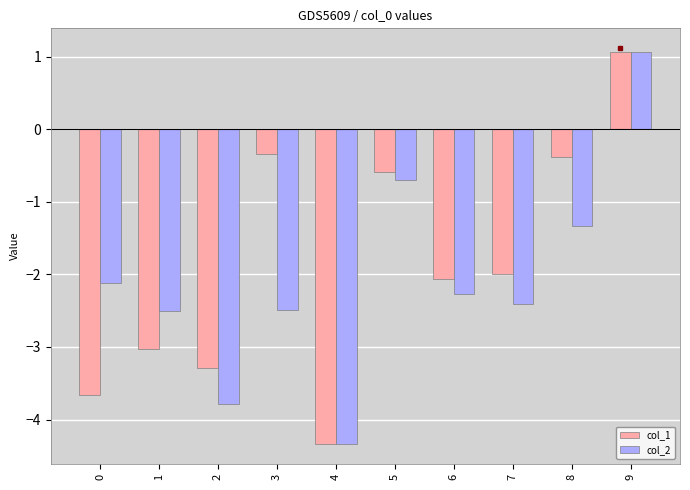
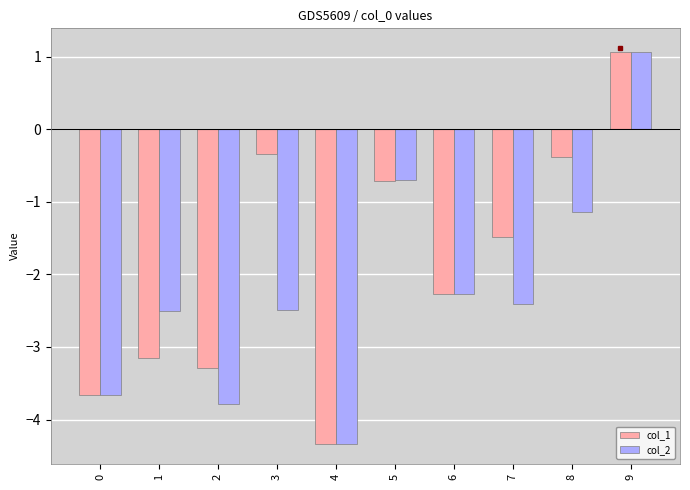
  {
    "col_1": {
      "0": -3.7,
-     "1": -3.0,
+     "1": -3.2,
      "2": -3.3,
      "3": -0.3,
      "4": -4.3,
-     "5": -0.6,
-     "6": -2.1,
-     "7": -2.0,
+     "5": -0.7,
+     "6": -2.3,
+     "7": -1.5,
      "8": -0.4,
      "9": 1.1
    },
    "col_2": {
-     "0": -2.1,
+     "0": -3.7,
      "1": -2.5,
      "2": -3.8,
      "3": -2.5,
      "4": -4.3,
      "5": -0.7,
      "6": -2.3,
      "7": -2.4,
-     "8": -1.3,
+     "8": -1.1,
      "9": 1.1
    }
  }
